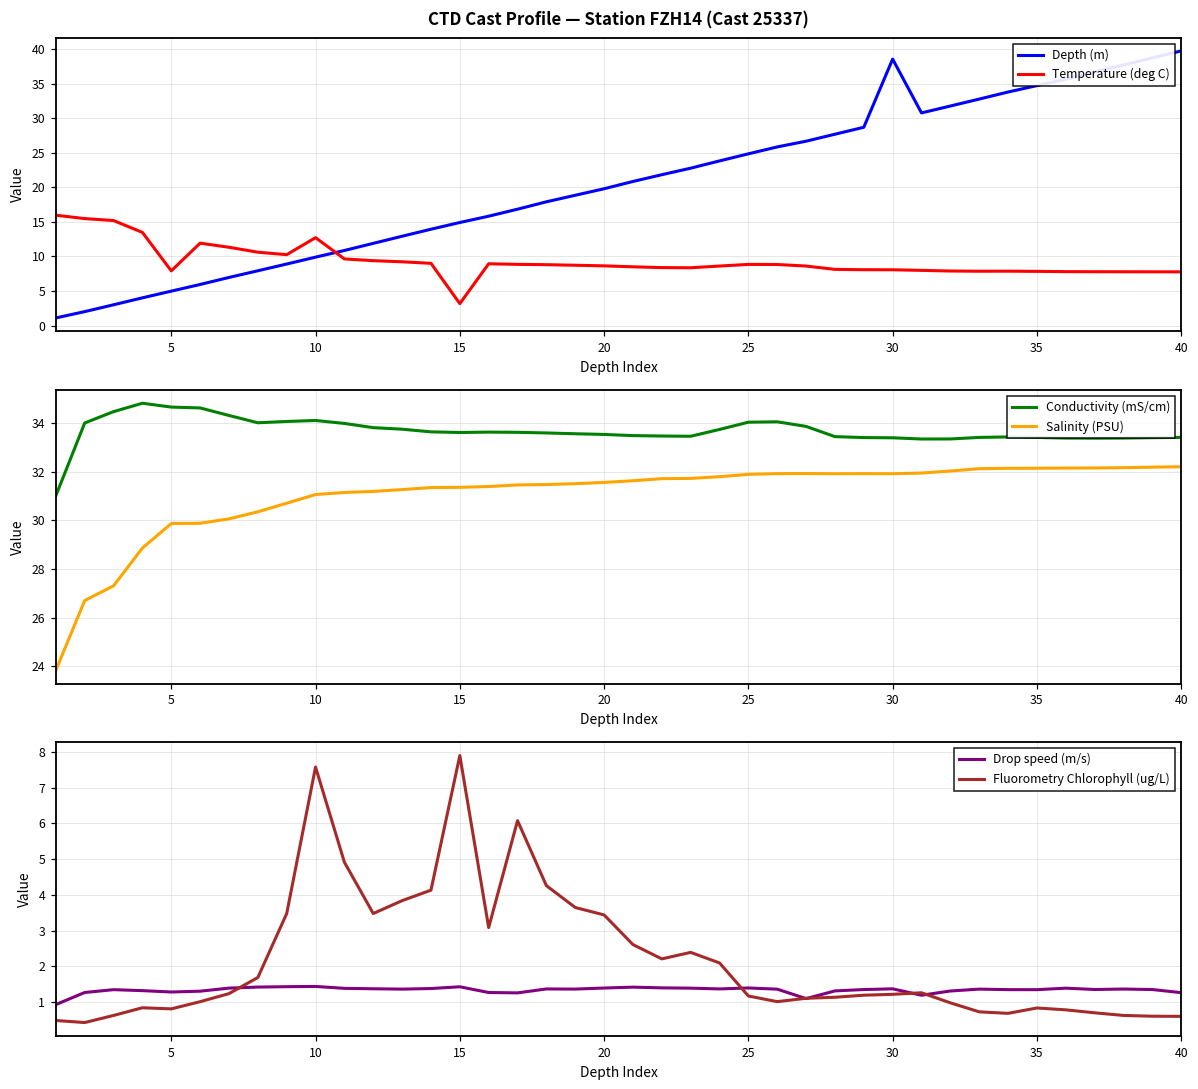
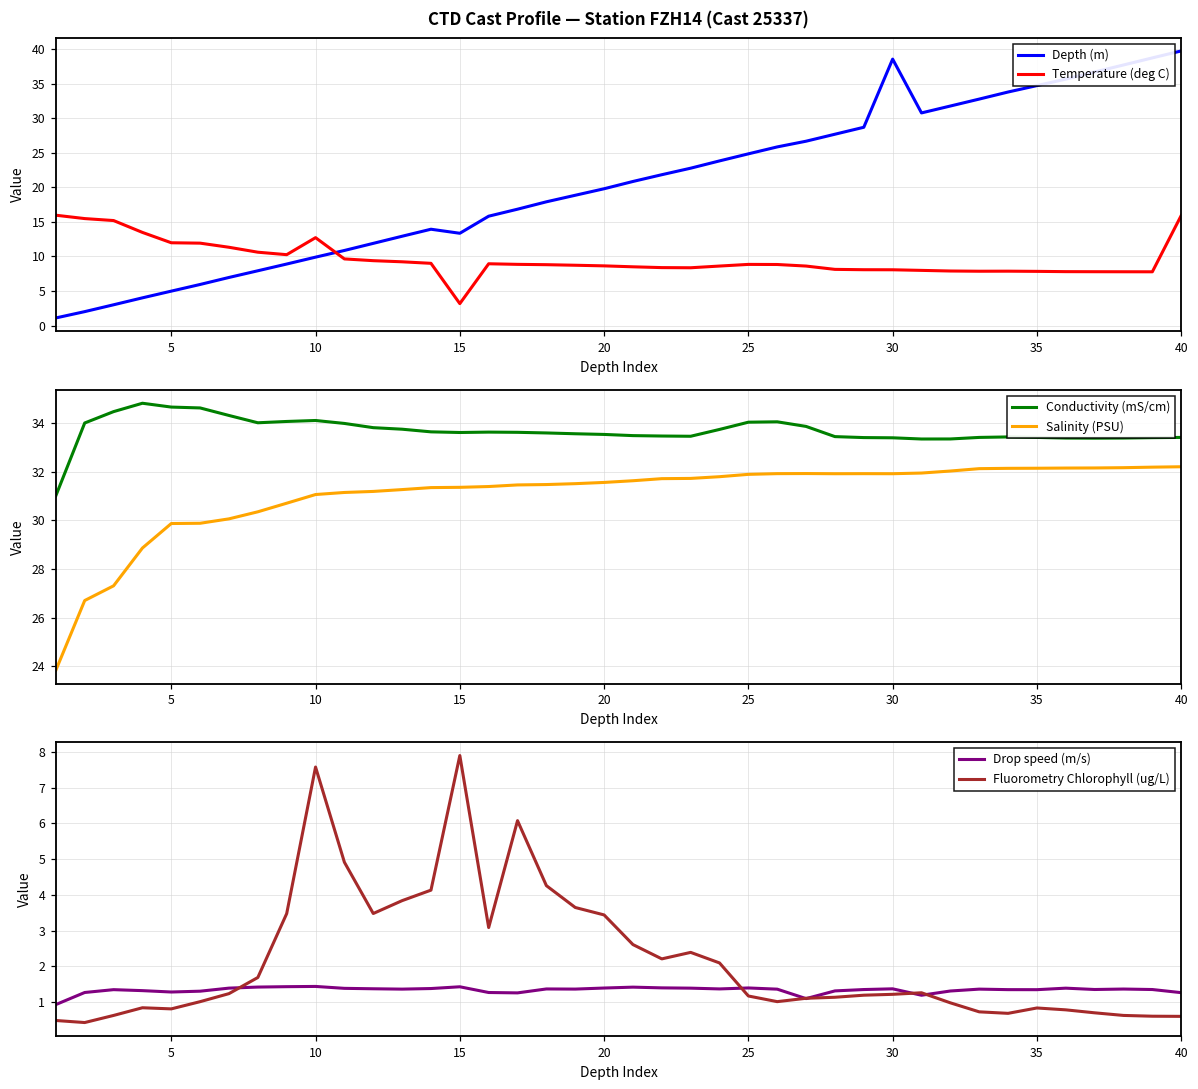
  {
    "CTD Cast Profile — Station FZH14 (Cast 25337)": {
      "Depth (m)": {
        "5": 5,
        "10": 10,
-       "15": 15,
+       "15": 13,
        "20": 20,
        "25": 25,
        "30": 39,
        "35": 35,
        "40": 40
      },
      "Temperature (deg C)": {
-       "5": 8,
+       "5": 12,
        "10": 13,
        "15": 3,
        "20": 9,
        "25": 9,
        "30": 8,
        "35": 8,
-       "40": 8
+       "40": 16
      }
    }
  }
